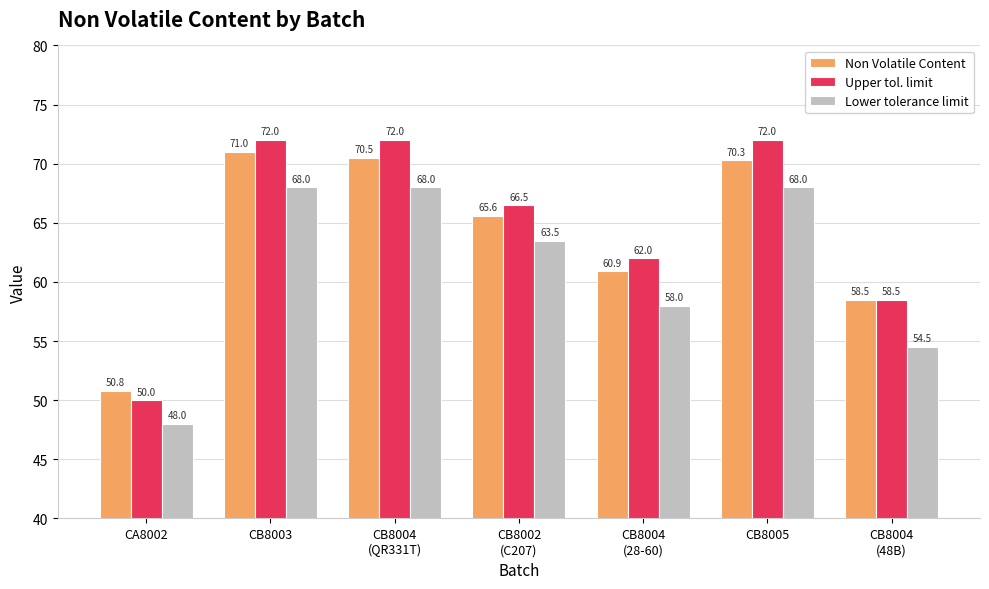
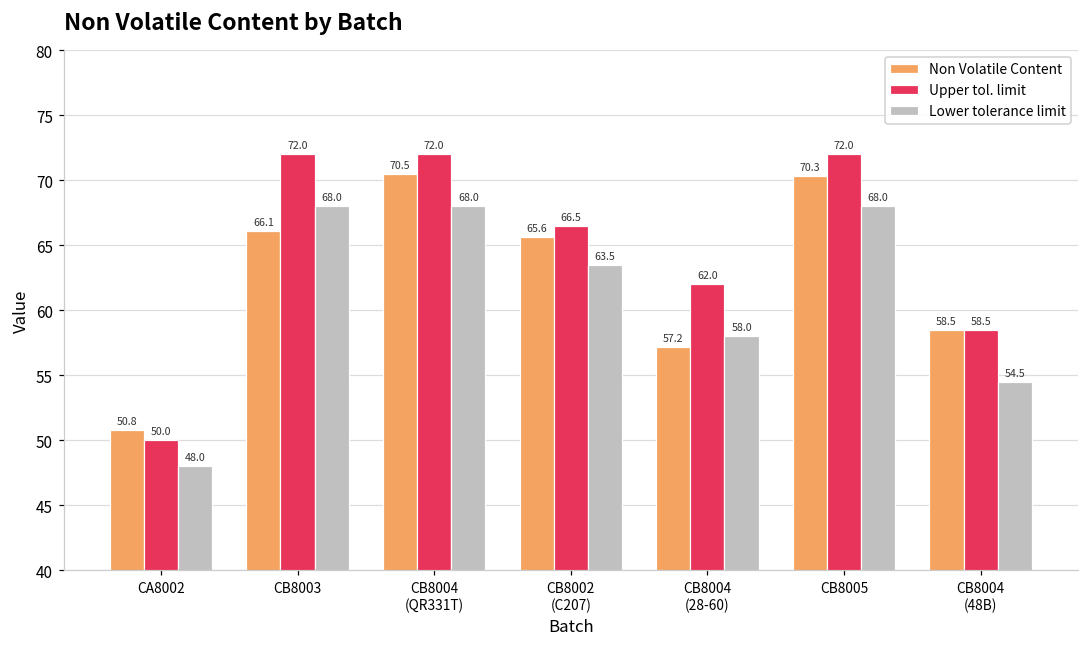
  {
    "Non Volatile Content": {
      "CA8002": 50.8,
-     "CB8003": 71.0,
+     "CB8003": 66.1,
      "CB8004 (QR331T)": 70.5,
      "CB8002 (C207)": 65.6,
-     "CB8004 (28-60)": 60.9,
+     "CB8004 (28-60)": 57.2,
      "CB8005": 70.3,
      "CB8004 (48B)": 58.5
    },
    "Upper tol. limit": {
      "CA8002": 50.0,
      "CB8003": 72.0,
      "CB8004 (QR331T)": 72.0,
      "CB8002 (C207)": 66.5,
      "CB8004 (28-60)": 62.0,
      "CB8005": 72.0,
      "CB8004 (48B)": 58.5
    },
    "Lower tolerance limit": {
      "CA8002": 48.0,
      "CB8003": 68.0,
      "CB8004 (QR331T)": 68.0,
      "CB8002 (C207)": 63.5,
      "CB8004 (28-60)": 58.0,
      "CB8005": 68.0,
      "CB8004 (48B)": 54.5
    }
  }
